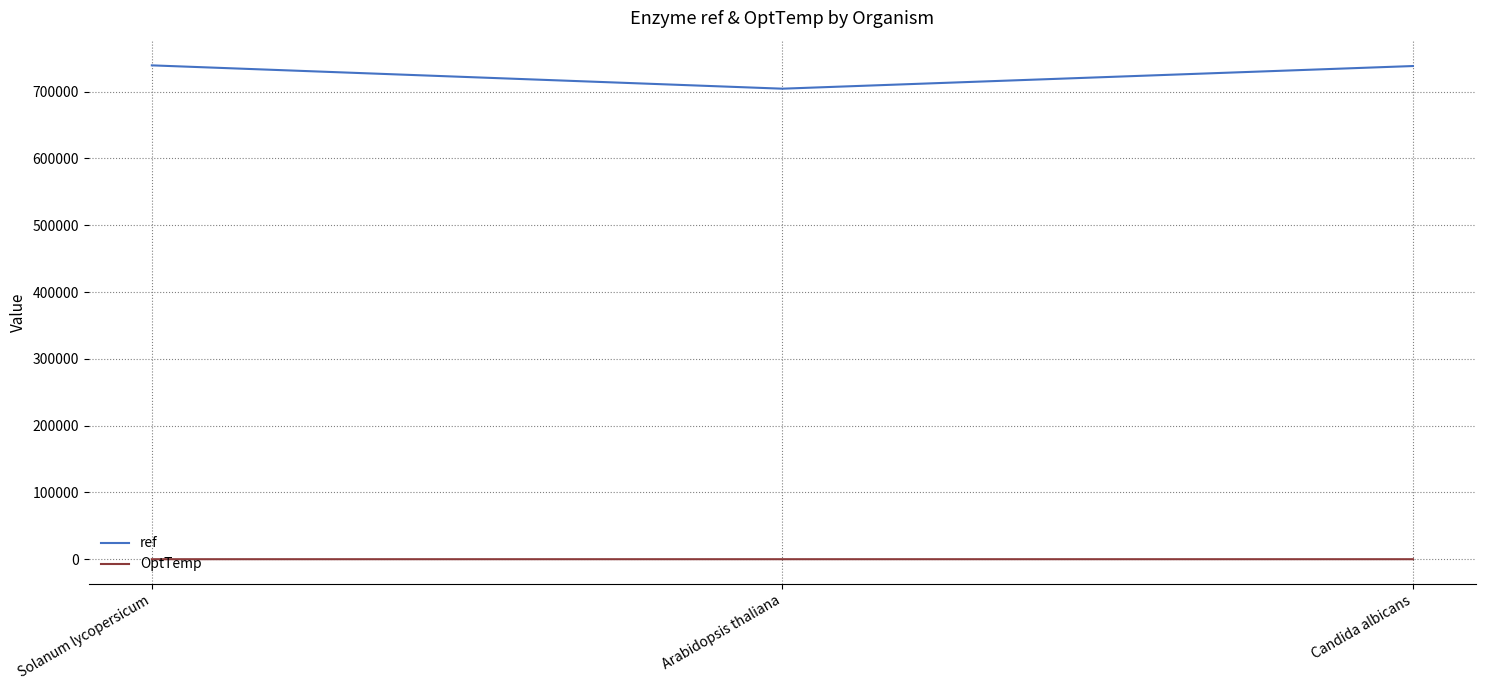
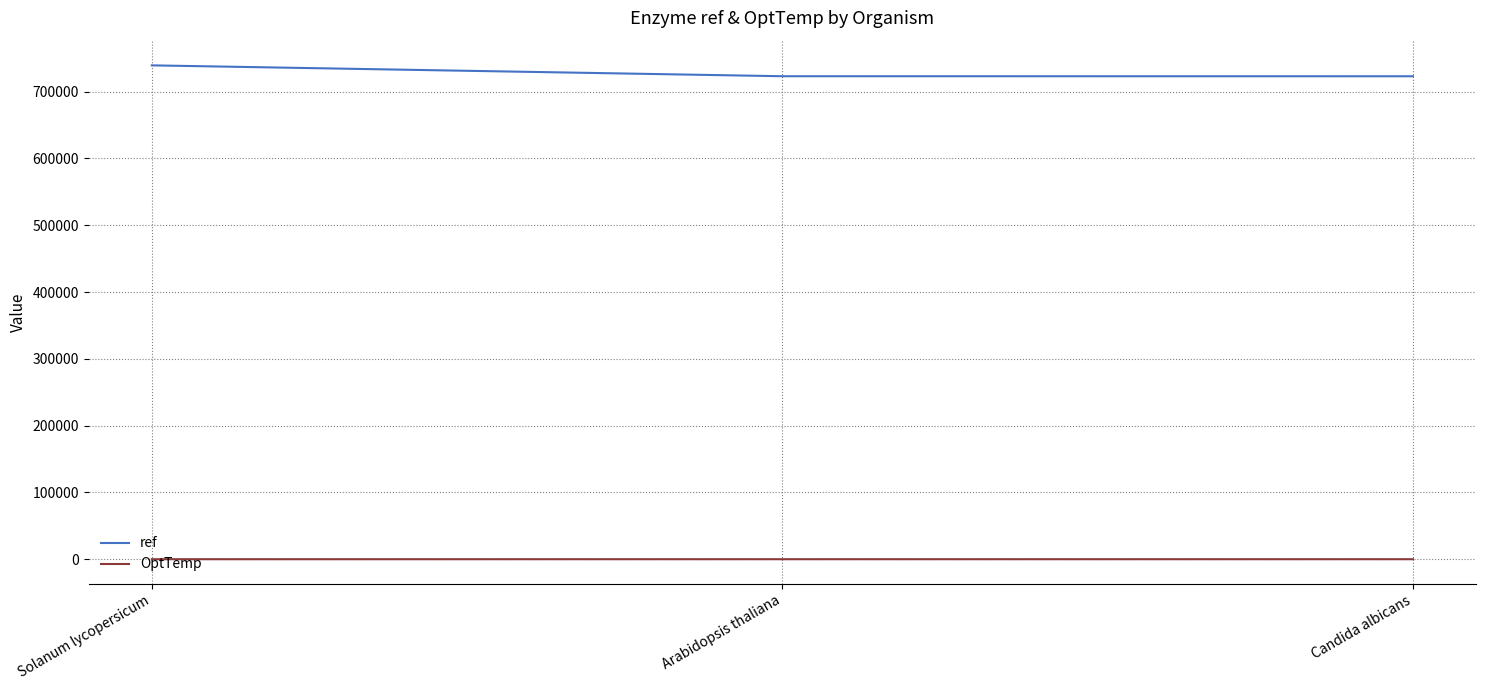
  {
    "ref": {
      "Solanum lycopersicum": 740000,
-     "Arabidopsis thaliana": 700000,
-     "Candida albicans": 740000
+     "Arabidopsis thaliana": 720000,
+     "Candida albicans": 720000
    },
    "OptTemp": {
      "Solanum lycopersicum": 0,
      "Arabidopsis thaliana": 0,
      "Candida albicans": 0
    }
  }
